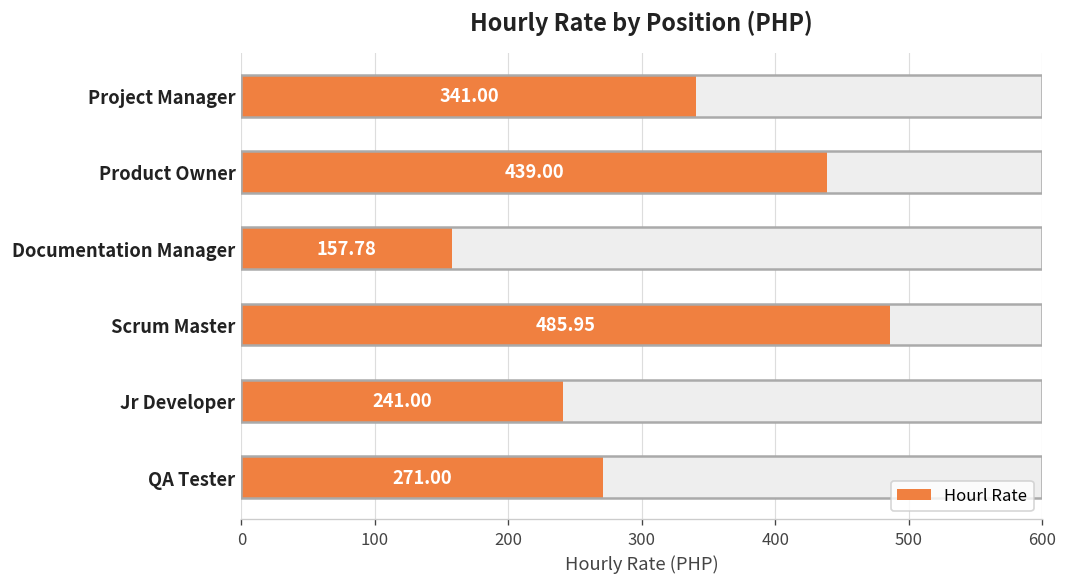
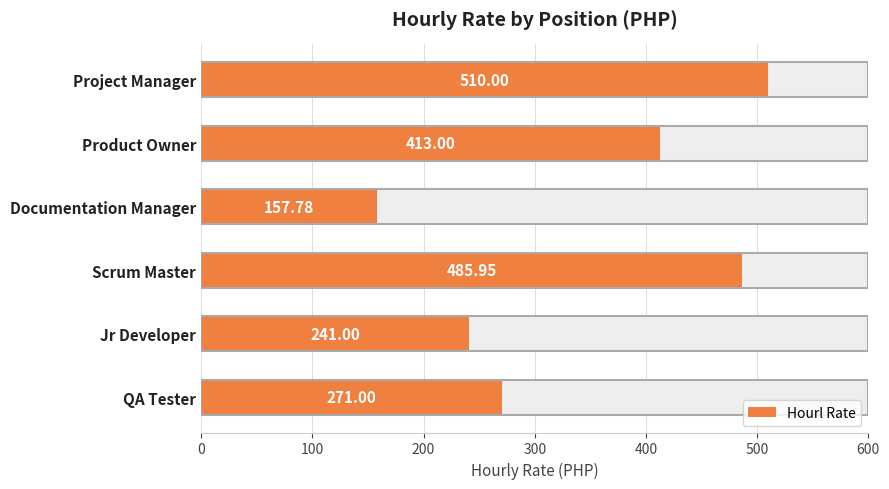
  {
    "Hourl Rate": {
-     "Project Manager": 341.00,
-     "Product Owner": 439.00
+     "Project Manager": 510.00,
+     "Product Owner": 413.00
    }
  }
